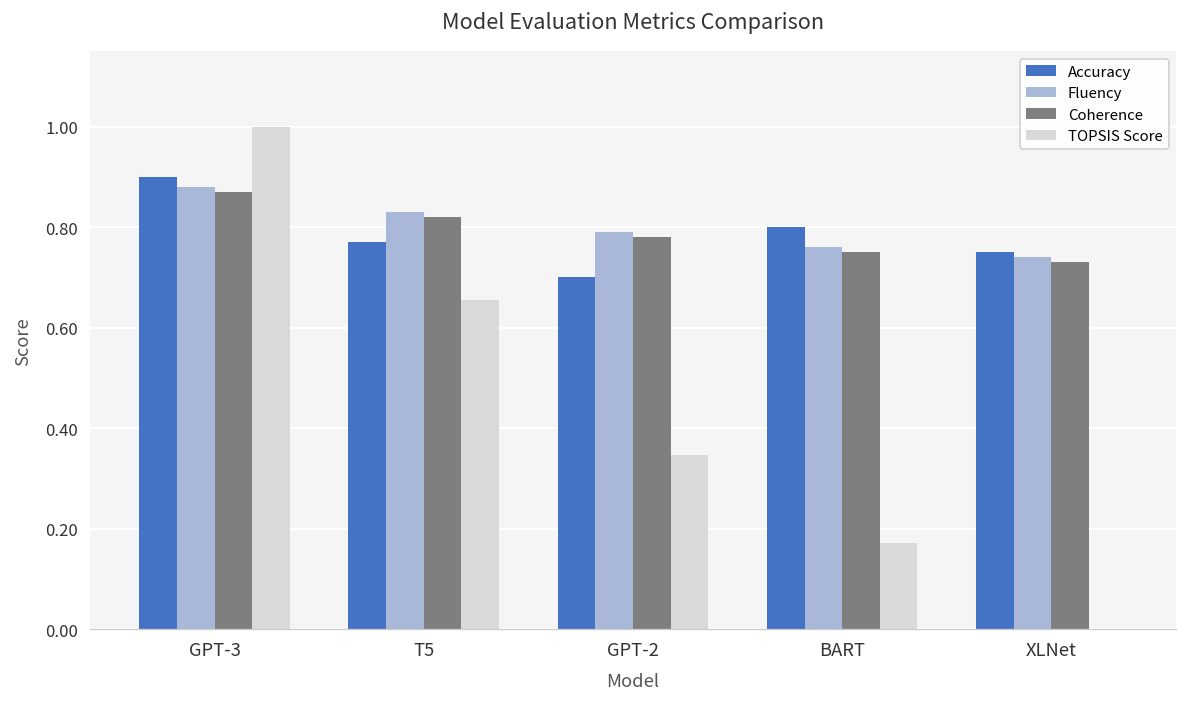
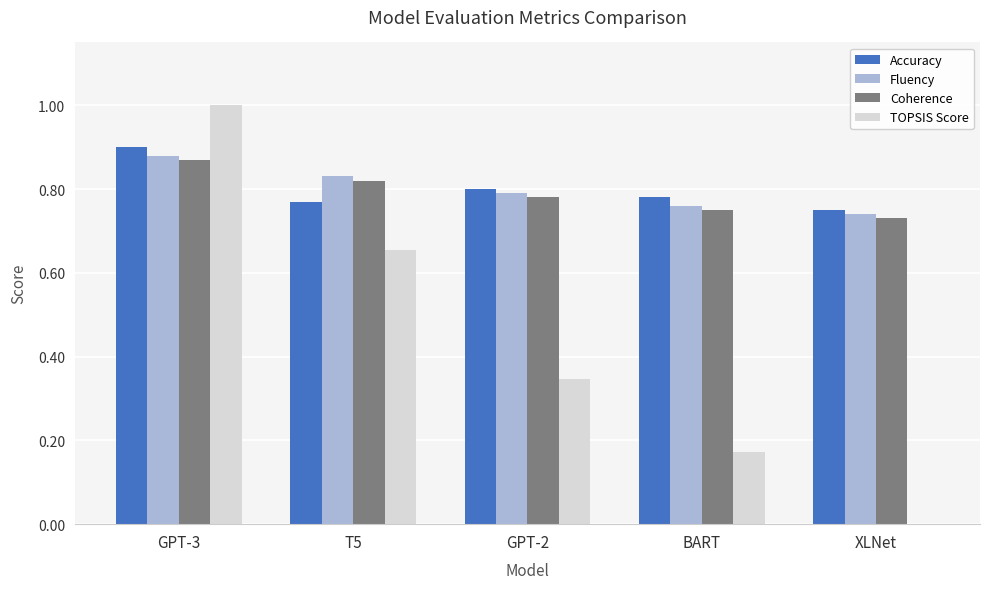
  {
    "Accuracy": {
      "GPT-3": 0.90,
      "T5": 0.77,
-     "GPT-2": 0.7,
-     "BART": 0.80,
+     "GPT-2": 0.8,
+     "BART": 0.78,
      "XLNet": 0.75
    },
    "Coherence": {
      "GPT-3": 0.87,
      "T5": 0.82,
      "GPT-2": 0.78,
      "BART": 0.75,
      "XLNet": 0.73
    }
  }
